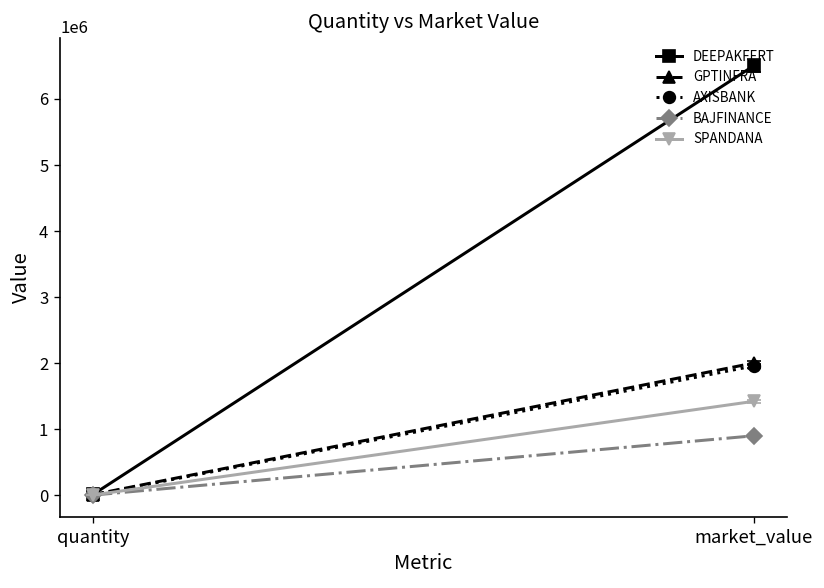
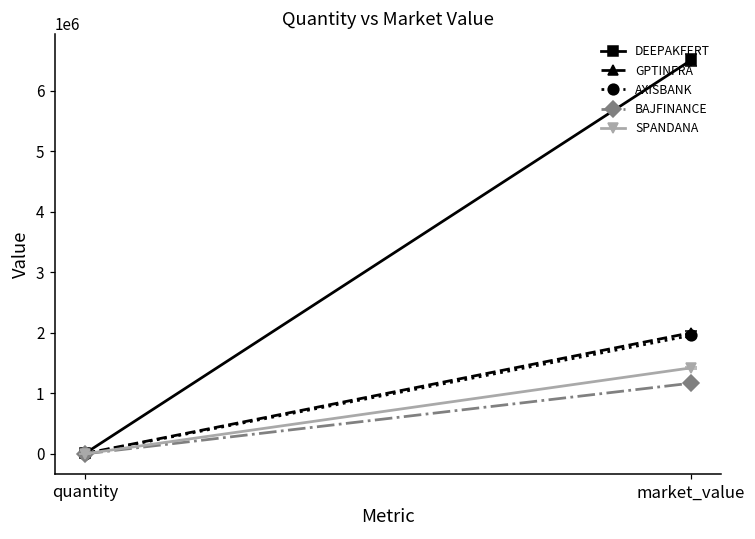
  {
    "BAJFINANCE": {
-     "market_value": 900000
+     "market_value": 1200000
    }
  }
